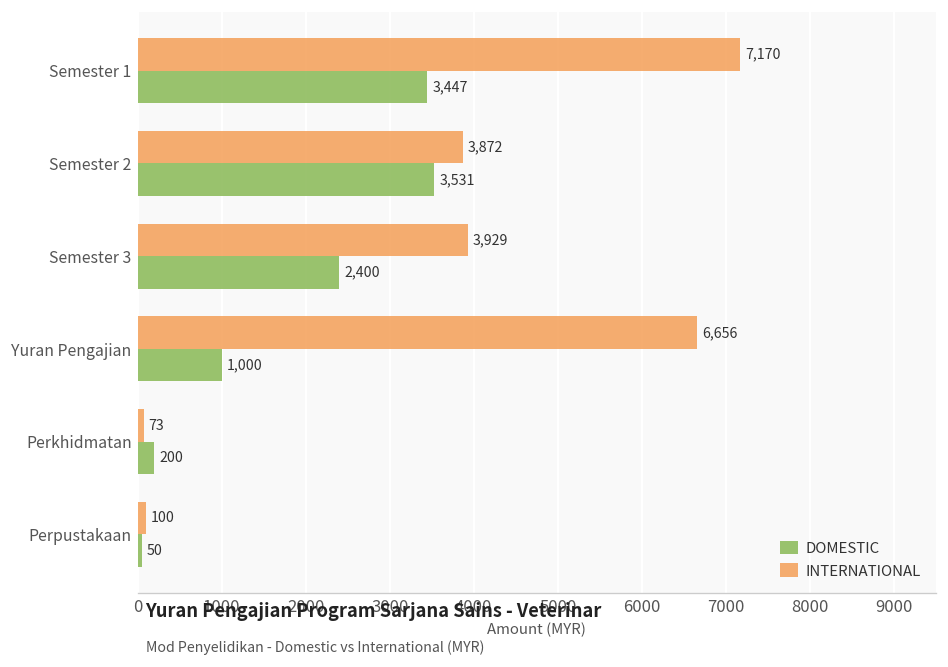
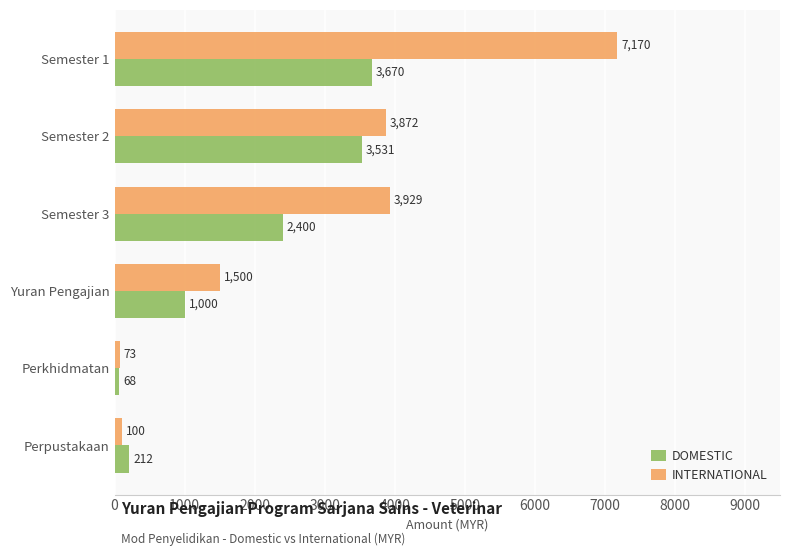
  {
    "DOMESTIC": {
-     "Semester 1": "3,447",
+     "Semester 1": "3,670",
      "Semester 2": "3,531",
      "Semester 3": "2,400",
      "Yuran Pengajian": "1,000",
-     "Perkhidmatan": "200",
-     "Perpustakaan": "50"
+     "Perkhidmatan": "68",
+     "Perpustakaan": "212"
    },
    "INTERNATIONAL": {
      "Semester 1": "7,170",
      "Semester 2": "3,872",
      "Semester 3": "3,929",
-     "Yuran Pengajian": "6,656",
+     "Yuran Pengajian": "1,500",
      "Perkhidmatan": "73",
      "Perpustakaan": "100"
    }
  }
